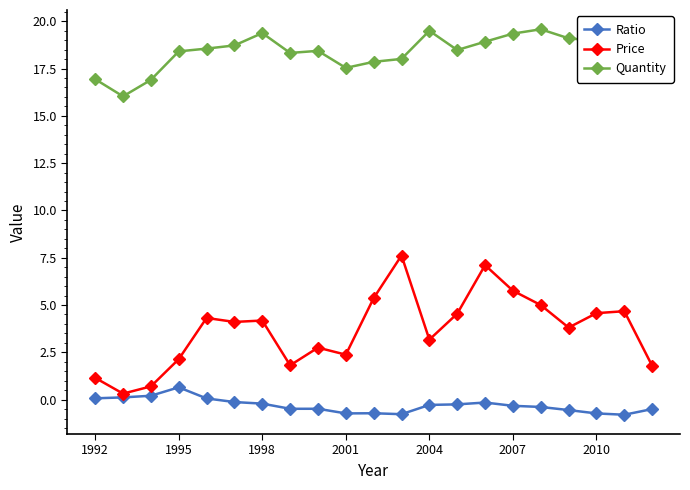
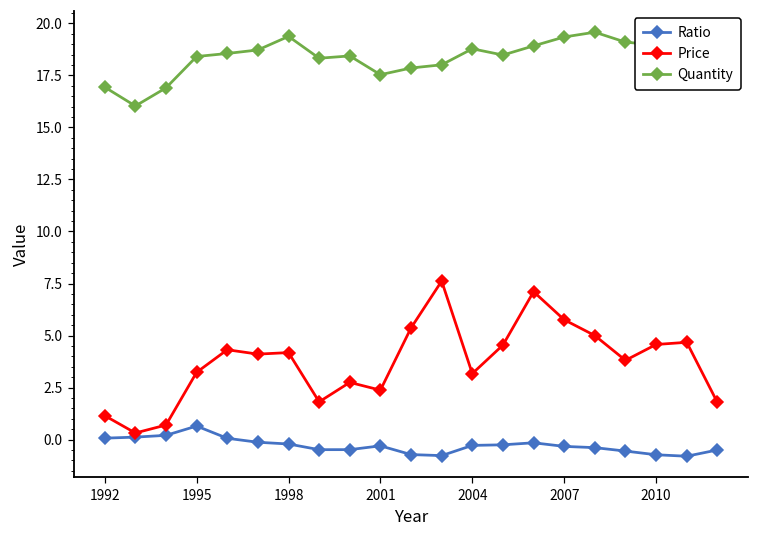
  {
    "Ratio": {
      "1992": 0.1,
      "1995": 0.6,
      "1998": -0.2,
-     "2001": -0.7,
+     "2001": -0.3,
      "2004": -0.3,
      "2007": -0.3,
      "2010": -0.7
    },
    "Price": {
      "1992": 1.2,
-     "1995": 2.1,
+     "1995": 3.2,
      "1998": 4.2,
      "2001": 2.4,
      "2004": 3.2,
      "2007": 5.8,
      "2010": 4.6
    },
    "Quantity": {
      "1992": 16.9,
      "1995": 18.4,
      "1998": 19.4,
      "2001": 17.5,
-     "2004": 19.5,
+     "2004": 18.8,
      "2007": 19.3
    }
  }
